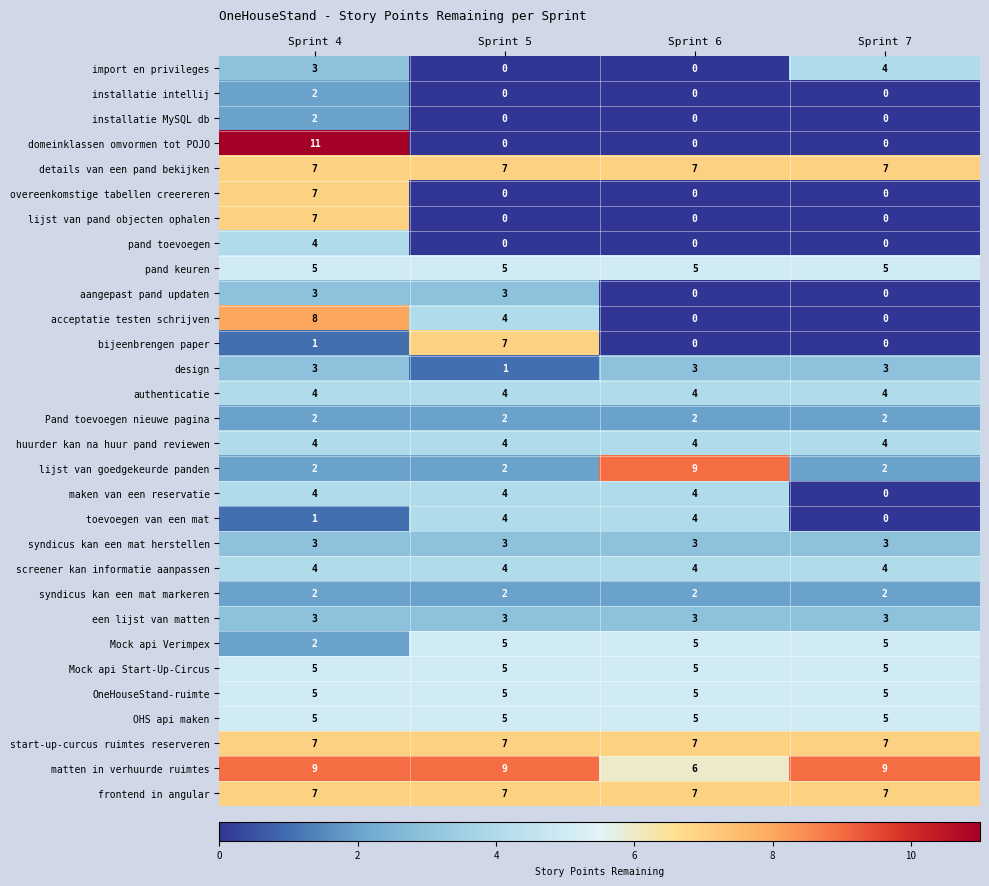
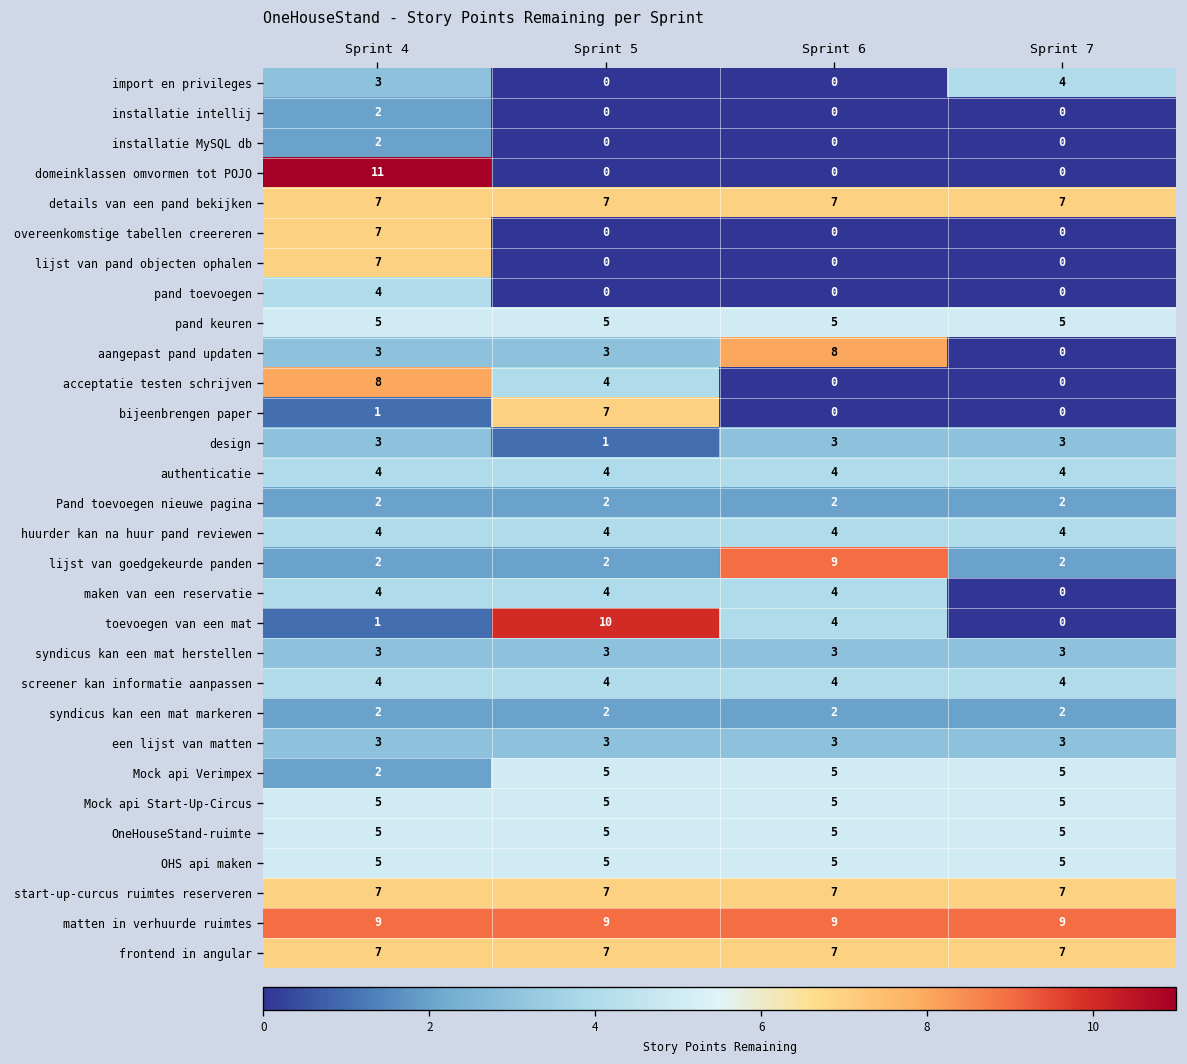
  {
    "import en privileges": {
      "Sprint 4": 3,
      "Sprint 5": 0,
      "Sprint 6": 0,
      "Sprint 7": 4
    },
    "installatie intellij": {
      "Sprint 4": 2,
      "Sprint 5": 0,
      "Sprint 6": 0,
      "Sprint 7": 0
    },
    "installatie MySQL db": {
      "Sprint 4": 2,
      "Sprint 5": 0,
      "Sprint 6": 0,
      "Sprint 7": 0
    },
    "domeinklassen omvormen tot POJO": {
      "Sprint 4": 11,
      "Sprint 5": 0,
      "Sprint 6": 0,
      "Sprint 7": 0
    },
    "details van een pand bekijken": {
      "Sprint 4": 7,
      "Sprint 5": 7,
      "Sprint 6": 7,
      "Sprint 7": 7
    },
    "overeenkomstige tabellen creereren": {
      "Sprint 4": 7,
      "Sprint 5": 0,
      "Sprint 6": 0,
      "Sprint 7": 0
    },
    "lijst van pand objecten ophalen": {
      "Sprint 4": 7,
      "Sprint 5": 0,
      "Sprint 6": 0,
      "Sprint 7": 0
    },
    "pand toevoegen": {
      "Sprint 4": 4,
      "Sprint 5": 0,
      "Sprint 6": 0,
      "Sprint 7": 0
    },
    "pand keuren": {
      "Sprint 4": 5,
      "Sprint 5": 5,
      "Sprint 6": 5,
      "Sprint 7": 5
    },
    "aangepast pand updaten": {
      "Sprint 4": 3,
      "Sprint 5": 3,
-     "Sprint 6": 0,
+     "Sprint 6": 8,
      "Sprint 7": 0
    },
    "acceptatie testen schrijven": {
      "Sprint 4": 8,
      "Sprint 5": 4,
      "Sprint 6": 0,
      "Sprint 7": 0
    },
    "bijeenbrengen paper": {
      "Sprint 4": 1,
      "Sprint 5": 7,
      "Sprint 6": 0,
      "Sprint 7": 0
    },
    "design": {
      "Sprint 4": 3,
      "Sprint 5": 1,
      "Sprint 6": 3,
      "Sprint 7": 3
    },
    "authenticatie": {
      "Sprint 4": 4,
      "Sprint 5": 4,
      "Sprint 6": 4,
      "Sprint 7": 4
    },
    "Pand toevoegen nieuwe pagina": {
      "Sprint 4": 2,
      "Sprint 5": 2,
      "Sprint 6": 2,
      "Sprint 7": 2
    },
    "huurder kan na huur pand reviewen": {
      "Sprint 4": 4,
      "Sprint 5": 4,
      "Sprint 6": 4,
      "Sprint 7": 4
    },
    "lijst van goedgekeurde panden": {
      "Sprint 4": 2,
      "Sprint 5": 2,
      "Sprint 6": 9,
      "Sprint 7": 2
    },
    "maken van een reservatie": {
      "Sprint 4": 4,
      "Sprint 5": 4,
      "Sprint 6": 4,
      "Sprint 7": 0
    },
    "toevoegen van een mat": {
      "Sprint 4": 1,
-     "Sprint 5": 4,
+     "Sprint 5": 10,
      "Sprint 6": 4,
      "Sprint 7": 0
    },
    "syndicus kan een mat herstellen": {
      "Sprint 4": 3,
      "Sprint 5": 3,
      "Sprint 6": 3,
      "Sprint 7": 3
    },
    "screener kan informatie aanpassen": {
      "Sprint 4": 4,
      "Sprint 5": 4,
      "Sprint 6": 4,
      "Sprint 7": 4
    },
    "syndicus kan een mat markeren": {
      "Sprint 4": 2,
      "Sprint 5": 2,
      "Sprint 6": 2,
      "Sprint 7": 2
    },
    "een lijst van matten": {
      "Sprint 4": 3,
      "Sprint 5": 3,
      "Sprint 6": 3,
      "Sprint 7": 3
    },
    "Mock api Verimpex": {
      "Sprint 4": 2,
      "Sprint 5": 5,
      "Sprint 6": 5,
      "Sprint 7": 5
    },
    "Mock api Start-Up-Circus": {
      "Sprint 4": 5,
      "Sprint 5": 5,
      "Sprint 6": 5,
      "Sprint 7": 5
    },
    "OneHouseStand-ruimte": {
      "Sprint 4": 5,
      "Sprint 5": 5,
      "Sprint 6": 5,
      "Sprint 7": 5
    },
    "OHS api maken": {
      "Sprint 4": 5,
      "Sprint 5": 5,
      "Sprint 6": 5,
      "Sprint 7": 5
    },
    "start-up-curcus ruimtes reserveren": {
      "Sprint 4": 7,
      "Sprint 5": 7,
      "Sprint 6": 7,
      "Sprint 7": 7
    },
    "matten in verhuurde ruimtes": {
      "Sprint 4": 9,
      "Sprint 5": 9,
-     "Sprint 6": 6,
+     "Sprint 6": 9,
      "Sprint 7": 9
    },
    "frontend in angular": {
      "Sprint 4": 7,
      "Sprint 5": 7,
      "Sprint 6": 7,
      "Sprint 7": 7
    }
  }
